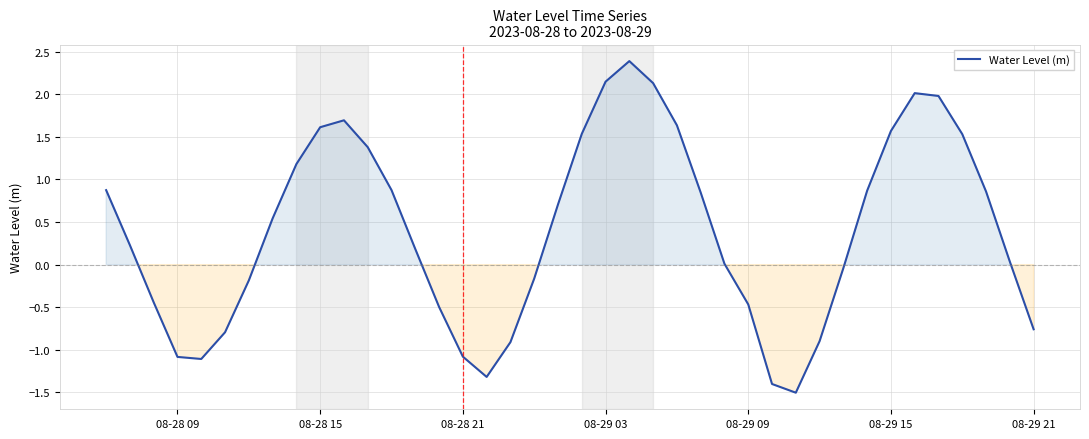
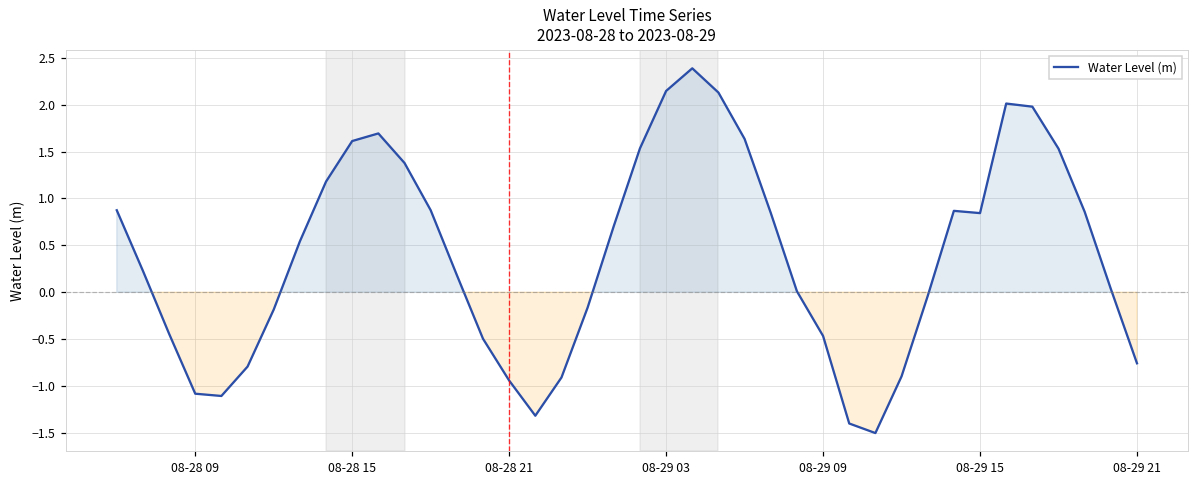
  {
    "08-28 09": -1.1,
    "08-28 15": 1.6,
-   "08-28 21": -1.1,
+   "08-28 21": -0.9,
    "08-29 03": 2.1,
    "08-29 09": -0.5,
-   "08-29 15": 1.6,
+   "08-29 15": 0.8,
    "08-29 21": -0.8
  }
